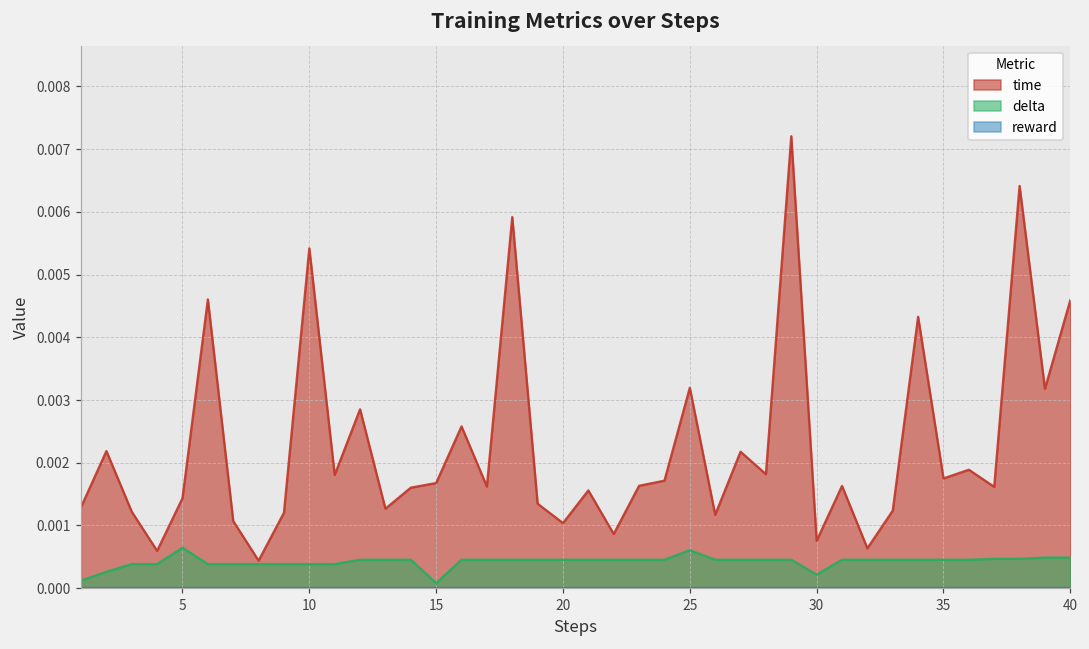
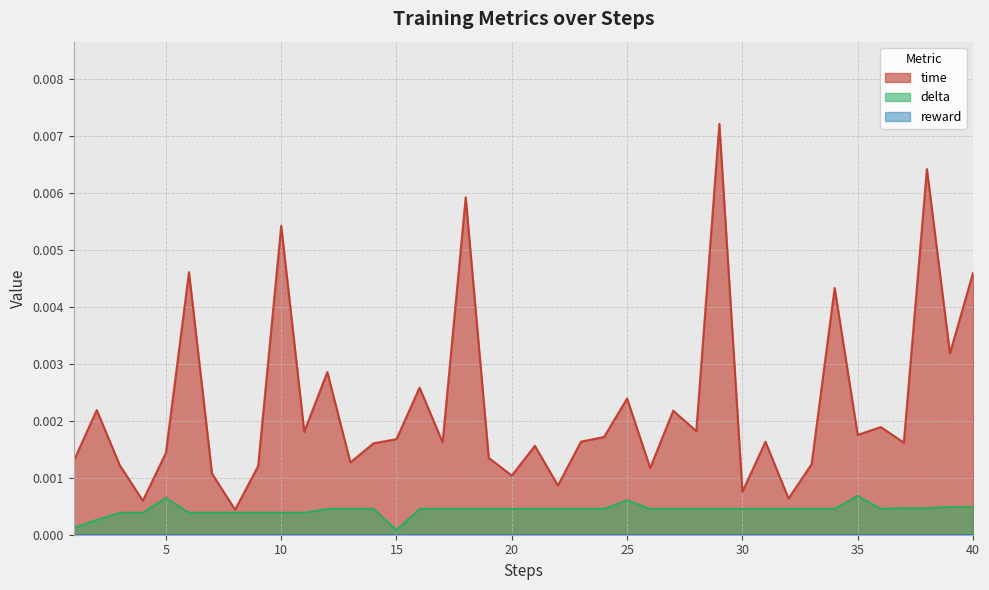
  {
    "time": {
      "5": 0.0014,
      "10": 0.0054,
      "15": 0.0017,
      "20": 0.0010,
-     "25": 0.0032,
+     "25": 0.0024,
      "30": 0.0008,
      "35": 0.0018,
      "40": 0.0046
    },
    "delta": {
      "5": 0.0006,
      "10": 0.0004,
      "15": 0.0001,
      "20": 0.0005,
      "25": 0.0006,
-     "30": 0.0002,
-     "35": 0.0005,
+     "30": 0.0005,
+     "35": 0.0007,
      "40": 0.0005
    },
    "reward": {
      "5": 0.0000,
      "10": 0.0000,
      "15": 0.0000,
      "20": 0.0000,
      "25": 0.0000,
      "30": 0.0000,
      "35": 0.0000,
      "40": 0.0000
    }
  }
